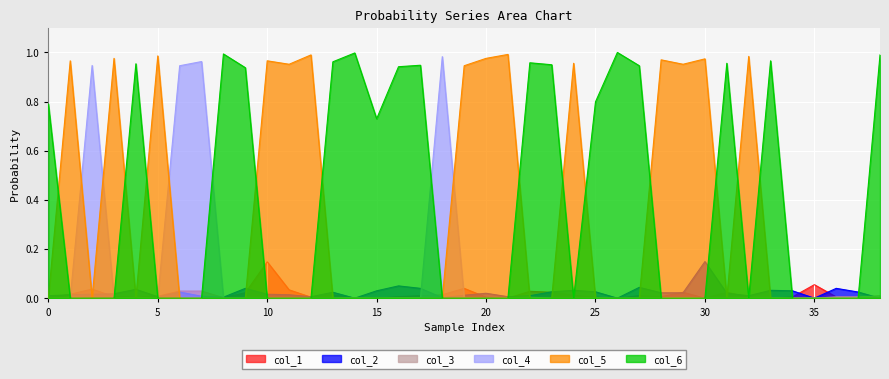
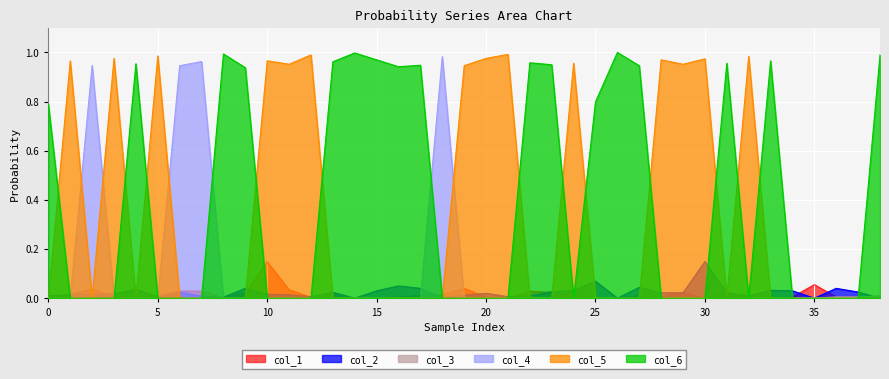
  {
    "col_1": {
      "10": 0.15,
      "35": 0.06
    },
    "col_2": {
      "10": 0.02,
      "15": 0.03,
      "20": 0.02,
-     "25": 0.03,
+     "25": 0.07,
      "30": 0.15
    },
    "col_5": {
      "5": 0.99,
      "10": 0.97,
      "20": 0.98,
      "30": 0.97
    },
    "col_6": {
      "0": 0.79,
-     "15": 0.73,
+     "15": 0.97,
      "25": 0.80
    }
  }
